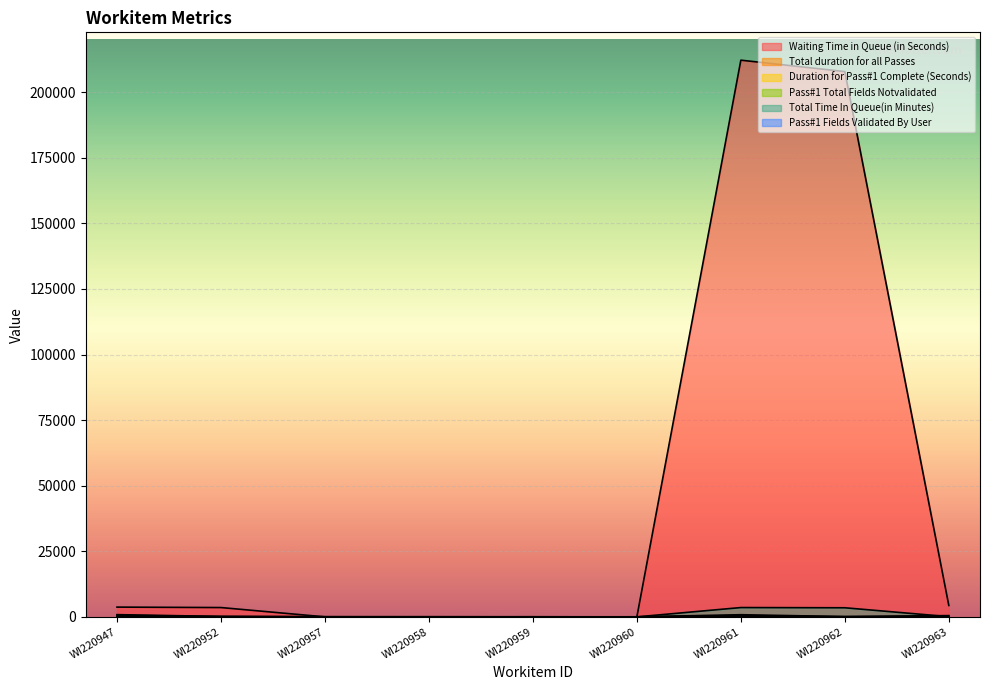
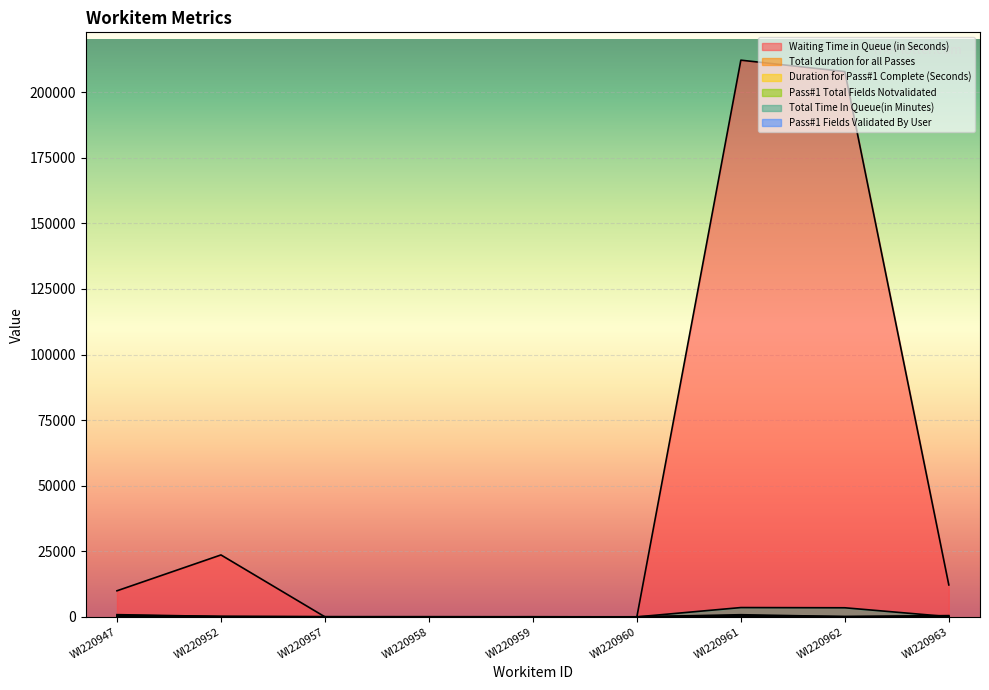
  {
    "Waiting Time in Queue (in Seconds)": {
-     "WI220947": 4000,
-     "WI220952": 4000,
+     "WI220947": 10000,
+     "WI220952": 24000,
      "WI220961": 212000,
-     "WI220963": 4000
+     "WI220963": 12000
    },
    "Total Time In Queue(in Minutes)": {
      "WI220961": 4000,
      "WI220962": 3000
    }
  }
